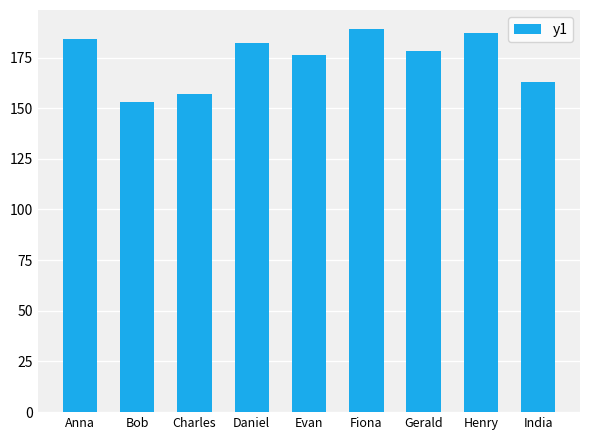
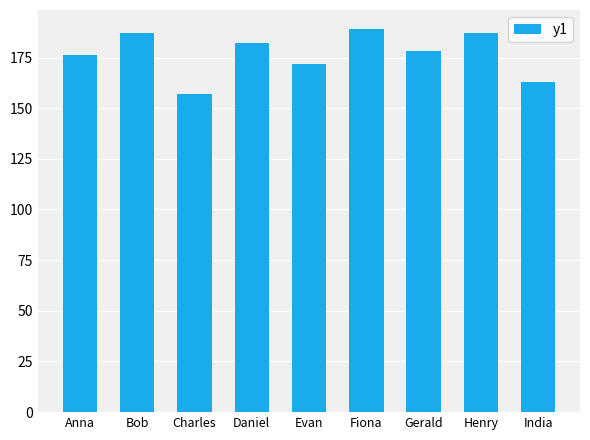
  {
-   "Anna": 184,
-   "Bob": 153,
+   "Anna": 176,
+   "Bob": 187,
    "Charles": 157,
    "Daniel": 182,
-   "Evan": 176,
+   "Evan": 172,
    "Fiona": 189,
    "Gerald": 178,
    "Henry": 187,
    "India": 163
  }
